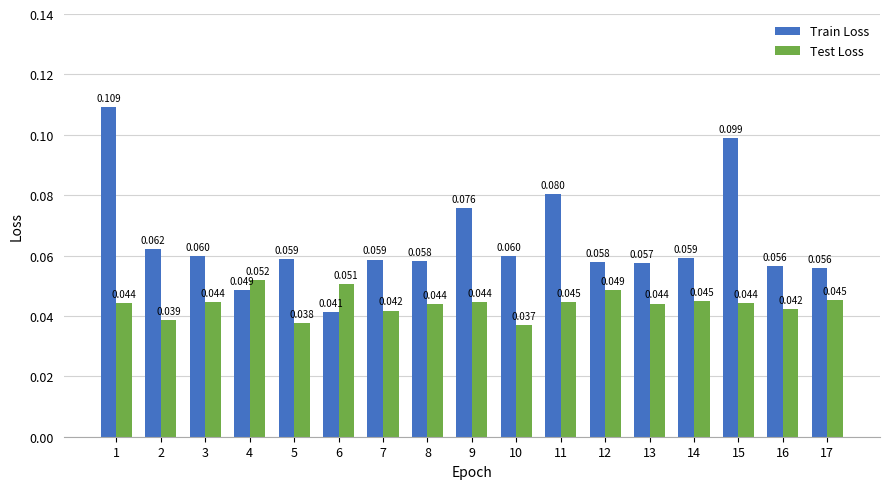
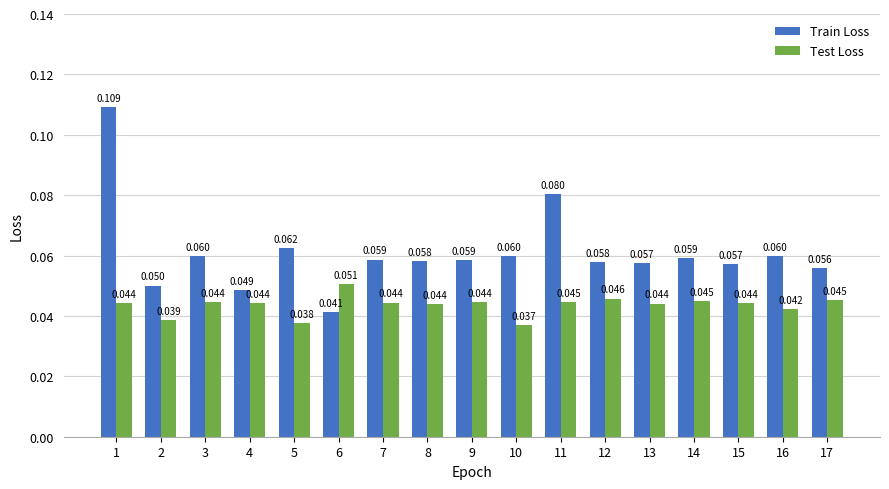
  {
    "Train Loss": {
      "1": 0.109,
-     "2": 0.062,
+     "2": 0.050,
      "3": 0.060,
      "4": 0.049,
-     "5": 0.059,
+     "5": 0.062,
      "6": 0.041,
      "7": 0.059,
      "8": 0.058,
-     "9": 0.076,
+     "9": 0.059,
      "10": 0.060,
      "11": 0.080,
      "12": 0.058,
      "13": 0.057,
      "14": 0.059,
-     "15": 0.099,
-     "16": 0.056,
+     "15": 0.057,
+     "16": 0.060,
      "17": 0.056
    },
    "Test Loss": {
      "1": 0.044,
      "2": 0.039,
      "3": 0.044,
-     "4": 0.052,
+     "4": 0.044,
      "5": 0.038,
      "6": 0.051,
-     "7": 0.042,
+     "7": 0.044,
      "8": 0.044,
      "9": 0.044,
      "10": 0.037,
      "11": 0.045,
-     "12": 0.049,
+     "12": 0.046,
      "13": 0.044,
      "14": 0.045,
      "15": 0.044,
      "16": 0.042,
      "17": 0.045
    }
  }
